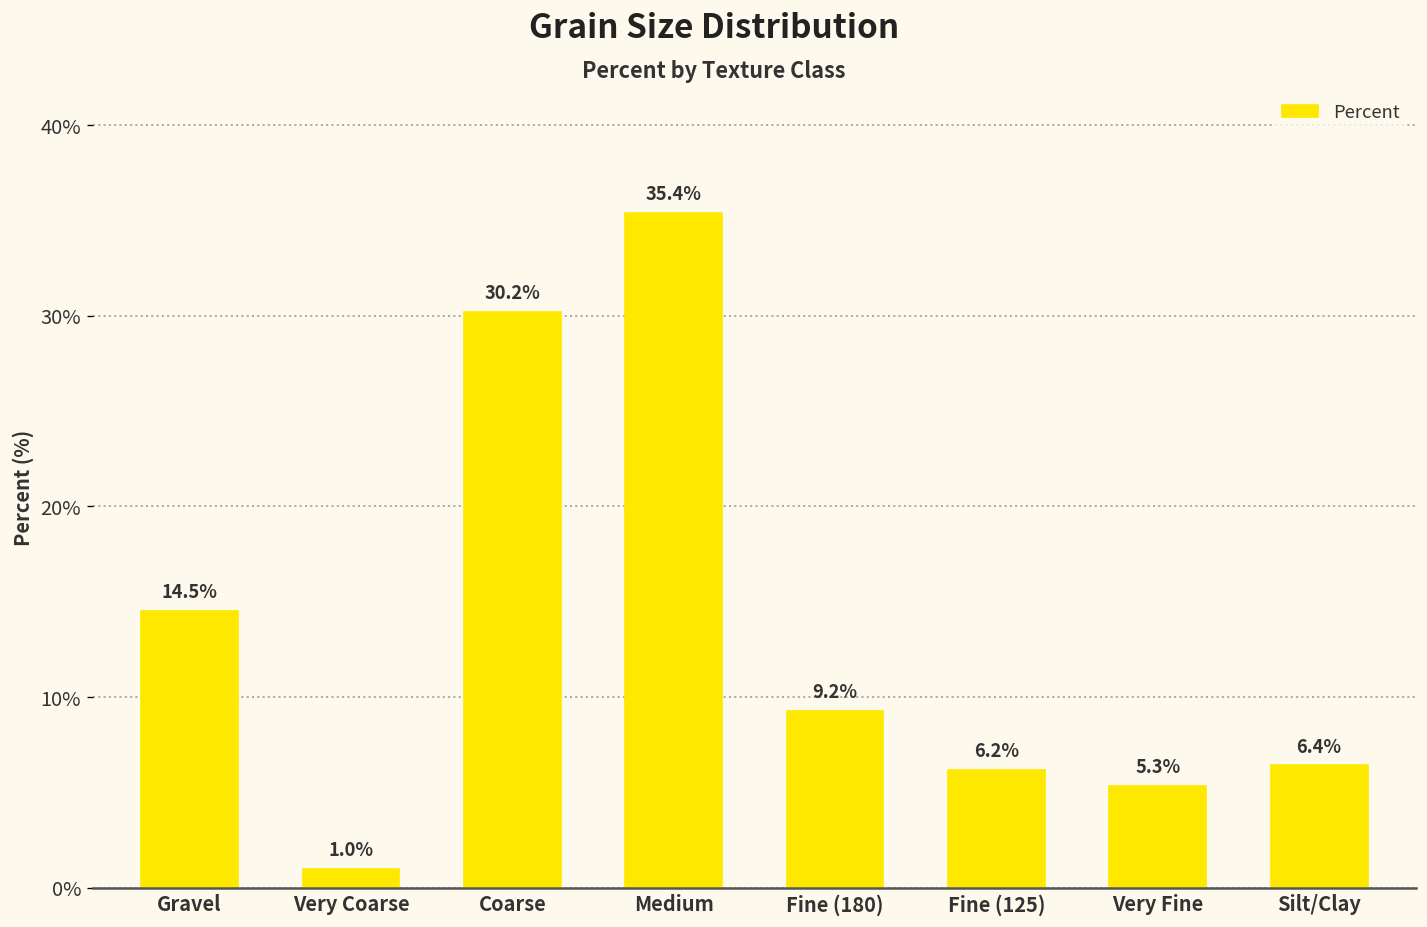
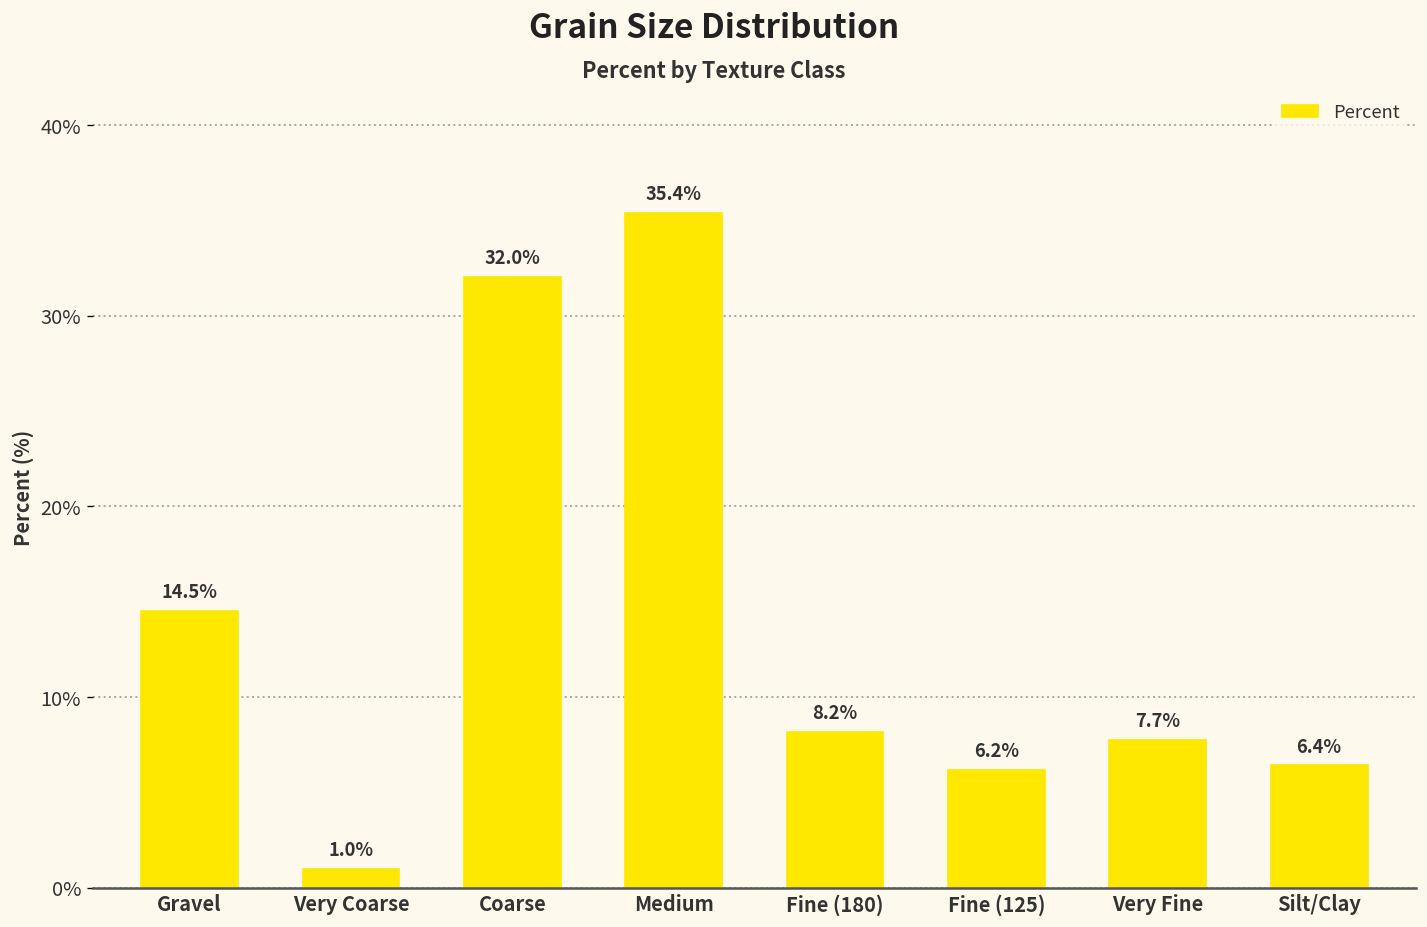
  {
    "Gravel": "14.5%",
    "Very Coarse": "1.0%",
-   "Coarse": "30.2%",
+   "Coarse": "32.0%",
    "Medium": "35.4%",
-   "Fine (180)": "9.2%",
+   "Fine (180)": "8.2%",
    "Fine (125)": "6.2%",
-   "Very Fine": "5.3%",
+   "Very Fine": "7.7%",
    "Silt/Clay": "6.4%"
  }
